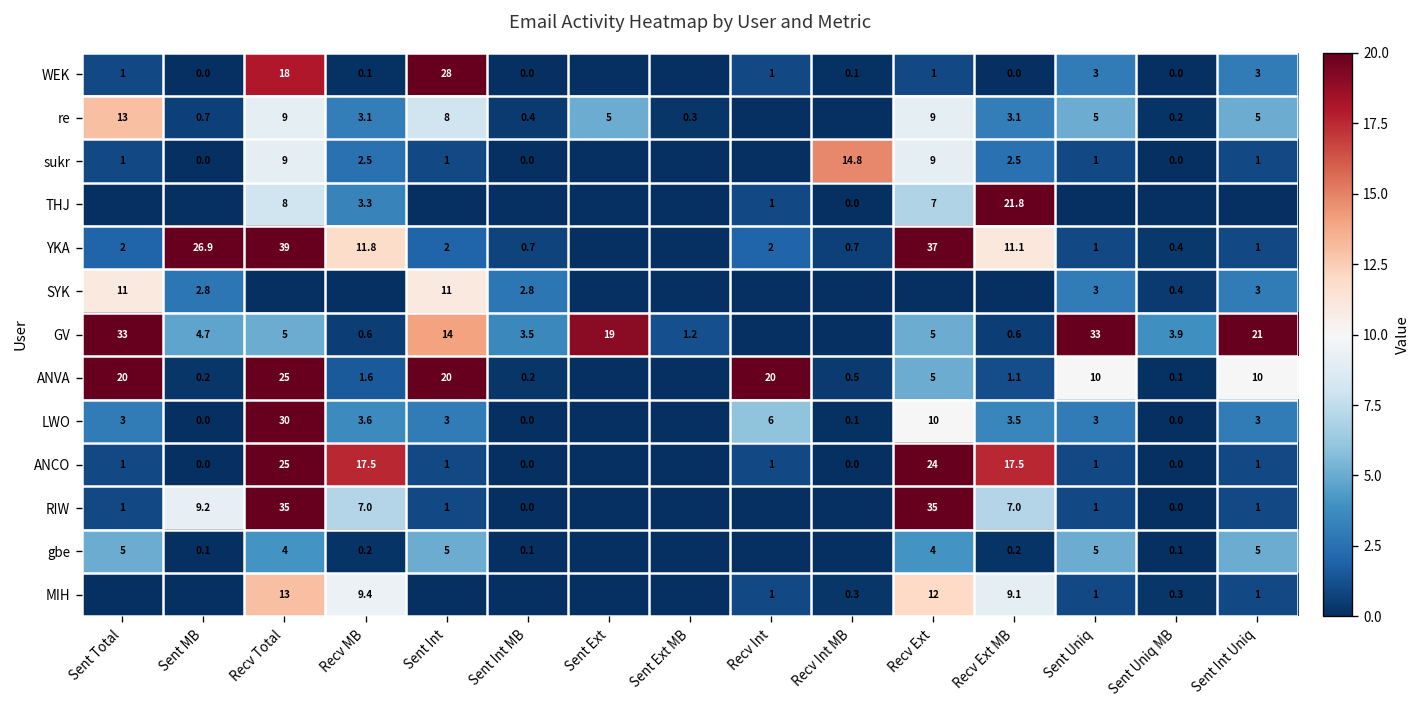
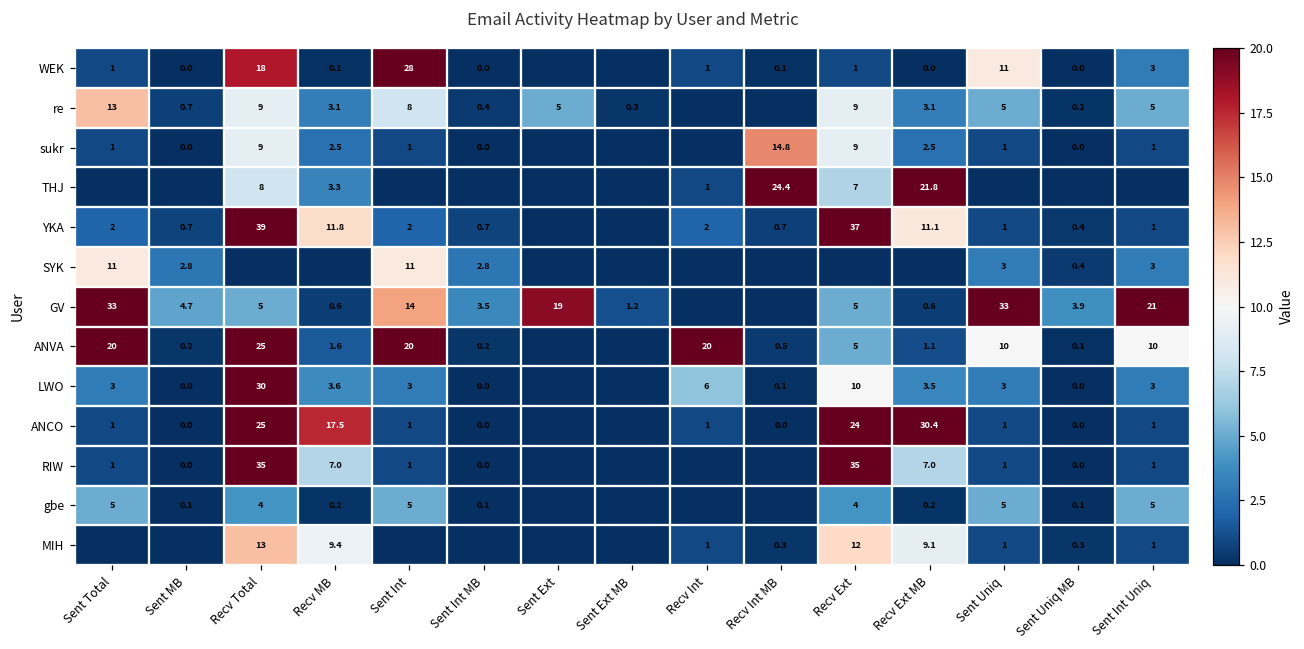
  {
    "WEK": {
      "Sent Total": 1,
      "Sent MB": 0.0,
      "Recv Total": 18,
      "Recv MB": 0.1,
      "Sent Int": 28,
      "Sent Int MB": 0.0,
      "Recv Int": 1,
      "Recv Int MB": 0.1,
      "Recv Ext": 1,
      "Recv Ext MB": 0.0,
-     "Sent Uniq": 3,
+     "Sent Uniq": 11,
      "Sent Uniq MB": 0.0,
      "Sent Int Uniq": 3
    },
    "re": {
      "Sent Total": 13,
      "Sent MB": 0.7,
      "Recv Total": 9,
      "Recv MB": 3.1,
      "Sent Int": 8,
      "Sent Int MB": 0.4,
      "Sent Ext": 5,
      "Sent Ext MB": 0.3,
      "Recv Ext": 9,
      "Recv Ext MB": 3.1,
      "Sent Uniq": 5,
      "Sent Uniq MB": 0.2,
      "Sent Int Uniq": 5
    },
    "sukr": {
      "Sent Total": 1,
      "Sent MB": 0.0,
      "Recv Total": 9,
      "Recv MB": 2.5,
      "Sent Int": 1,
      "Sent Int MB": 0.0,
      "Recv Int MB": 14.8,
      "Recv Ext": 9,
      "Recv Ext MB": 2.5,
      "Sent Uniq": 1,
      "Sent Uniq MB": 0.0,
      "Sent Int Uniq": 1
    },
    "THJ": {
      "Recv Total": 8,
      "Recv MB": 3.3,
      "Recv Int": 1,
-     "Recv Int MB": 0.0,
+     "Recv Int MB": 24.4,
      "Recv Ext": 7,
      "Recv Ext MB": 21.8
    },
    "YKA": {
      "Sent Total": 2,
-     "Sent MB": 26.9,
+     "Sent MB": 0.7,
      "Recv Total": 39,
      "Recv MB": 11.8,
      "Sent Int": 2,
      "Sent Int MB": 0.7,
      "Recv Int": 2,
      "Recv Int MB": 0.7,
      "Recv Ext": 37,
      "Recv Ext MB": 11.1,
      "Sent Uniq": 1,
      "Sent Uniq MB": 0.4,
      "Sent Int Uniq": 1
    },
    "SYK": {
      "Sent Total": 11,
      "Sent MB": 2.8,
      "Sent Int": 11,
      "Sent Int MB": 2.8,
      "Sent Uniq": 3,
      "Sent Uniq MB": 0.4,
      "Sent Int Uniq": 3
    },
    "GV": {
      "Sent Total": 33,
      "Sent MB": 4.7,
      "Recv Total": 5,
      "Recv MB": 0.6,
      "Sent Int": 14,
      "Sent Int MB": 3.5,
      "Sent Ext": 19,
      "Sent Ext MB": 1.2,
      "Recv Ext": 5,
      "Recv Ext MB": 0.6,
      "Sent Uniq": 33,
      "Sent Uniq MB": 3.9,
      "Sent Int Uniq": 21
    },
    "ANVA": {
      "Sent Total": 20,
      "Sent MB": 0.2,
      "Recv Total": 25,
      "Recv MB": 1.6,
      "Sent Int": 20,
      "Sent Int MB": 0.2,
      "Recv Int": 20,
      "Recv Int MB": 0.5,
      "Recv Ext": 5,
      "Recv Ext MB": 1.1,
      "Sent Uniq": 10,
      "Sent Uniq MB": 0.1,
      "Sent Int Uniq": 10
    },
    "LWO": {
      "Sent Total": 3,
      "Sent MB": 0.0,
      "Recv Total": 30,
      "Recv MB": 3.6,
      "Sent Int": 3,
      "Sent Int MB": 0.0,
      "Recv Int": 6,
      "Recv Int MB": 0.1,
      "Recv Ext": 10,
      "Recv Ext MB": 3.5,
      "Sent Uniq": 3,
      "Sent Uniq MB": 0.0,
      "Sent Int Uniq": 3
    },
    "ANCO": {
      "Sent Total": 1,
      "Sent MB": 0.0,
      "Recv Total": 25,
      "Recv MB": 17.5,
      "Sent Int": 1,
      "Sent Int MB": 0.0,
      "Recv Int": 1,
      "Recv Int MB": 0.0,
      "Recv Ext": 24,
-     "Recv Ext MB": 17.5,
+     "Recv Ext MB": 30.4,
      "Sent Uniq": 1,
      "Sent Uniq MB": 0.0,
      "Sent Int Uniq": 1
    },
    "RIW": {
      "Sent Total": 1,
-     "Sent MB": 9.2,
+     "Sent MB": 0.0,
      "Recv Total": 35,
      "Recv MB": 7.0,
      "Sent Int": 1,
      "Sent Int MB": 0.0,
      "Recv Ext": 35,
      "Recv Ext MB": 7.0,
      "Sent Uniq": 1,
      "Sent Uniq MB": 0.0,
      "Sent Int Uniq": 1
    },
    "gbe": {
      "Sent Total": 5,
      "Sent MB": 0.1,
      "Recv Total": 4,
      "Recv MB": 0.2,
      "Sent Int": 5,
      "Sent Int MB": 0.1,
      "Recv Ext": 4,
      "Recv Ext MB": 0.2,
      "Sent Uniq": 5,
      "Sent Uniq MB": 0.1,
      "Sent Int Uniq": 5
    },
    "MIH": {
      "Recv Total": 13,
      "Recv MB": 9.4,
      "Recv Int": 1,
      "Recv Int MB": 0.3,
      "Recv Ext": 12,
      "Recv Ext MB": 9.1,
      "Sent Uniq": 1,
      "Sent Uniq MB": 0.3,
      "Sent Int Uniq": 1
    }
  }
